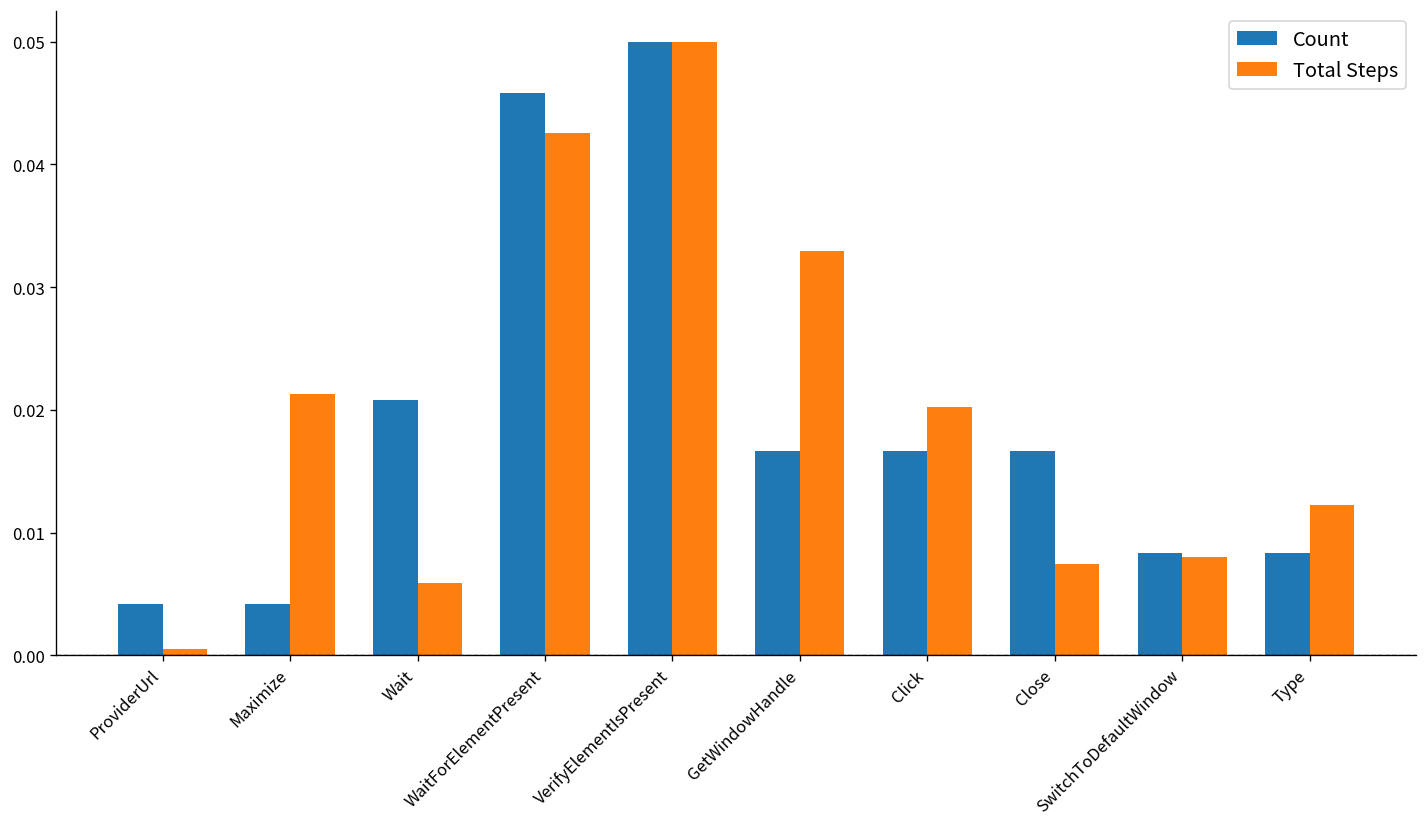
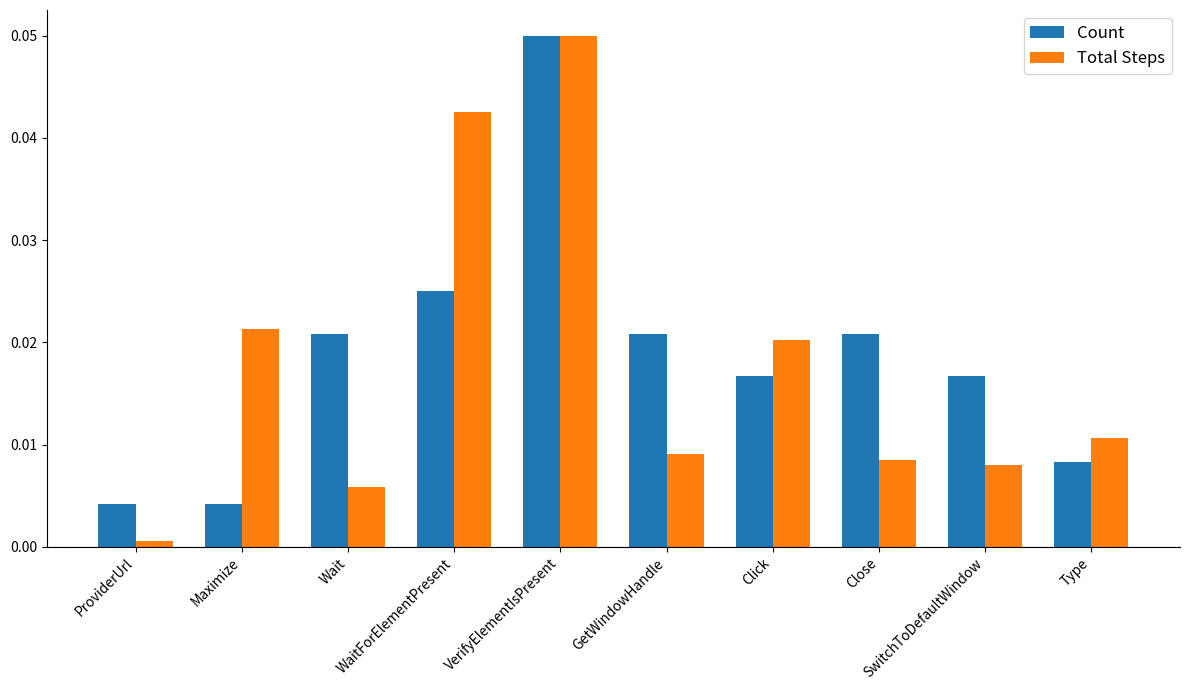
  {
    "Count": {
      "ProviderUrl": 0.0042,
      "Maximize": 0.0042,
      "Wait": 0.0208,
-     "WaitForElementPresent": 0.0458,
+     "WaitForElementPresent": 0.0250,
      "VerifyElementIsPresent": 0.0500,
-     "GetWindowHandle": 0.0167,
+     "GetWindowHandle": 0.0208,
      "Click": 0.0167,
-     "Close": 0.0167,
-     "SwitchToDefaultWindow": 0.0083,
+     "Close": 0.0208,
+     "SwitchToDefaultWindow": 0.0167,
      "Type": 0.0083
    },
    "Total Steps": {
      "ProviderUrl": 0.0005,
      "Maximize": 0.0213,
      "Wait": 0.0059,
      "WaitForElementPresent": 0.0426,
      "VerifyElementIsPresent": 0.0500,
-     "GetWindowHandle": 0.0330,
+     "GetWindowHandle": 0.0090,
      "Click": 0.0202,
-     "Close": 0.0074,
+     "Close": 0.0085,
      "SwitchToDefaultWindow": 0.0080,
-     "Type": 0.0122
+     "Type": 0.0106
    }
  }
